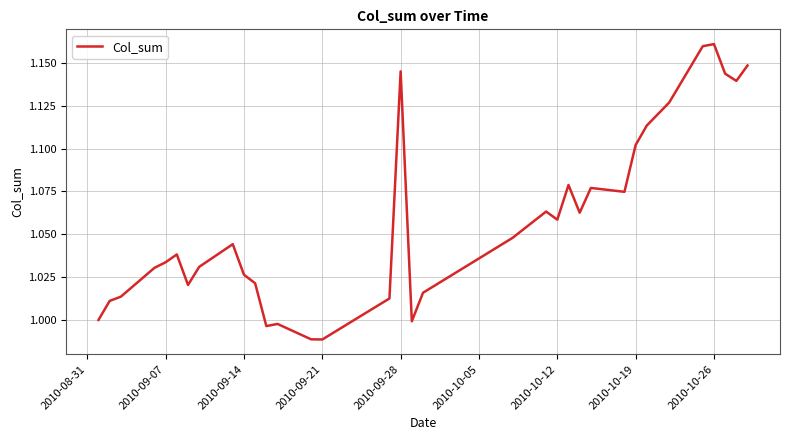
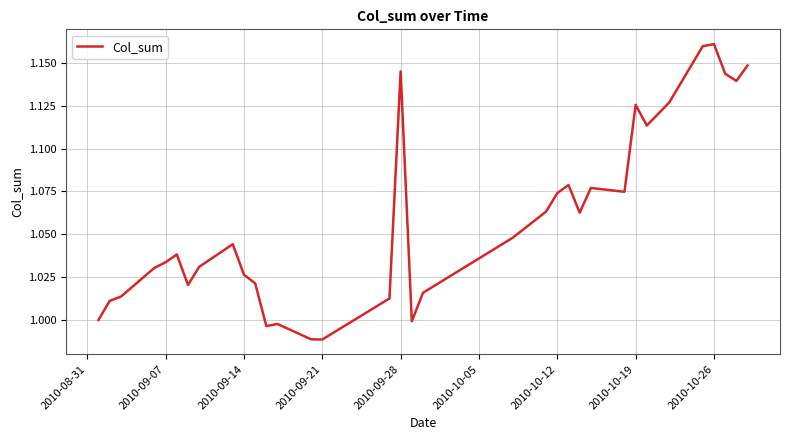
  {
    "2010-09-07": 1.034,
    "2010-09-14": 1.026,
    "2010-09-21": 0.989,
    "2010-09-28": 1.145,
-   "2010-10-12": 1.059,
-   "2010-10-19": 1.102,
+   "2010-10-12": 1.074,
+   "2010-10-19": 1.126,
    "2010-10-26": 1.161
  }
